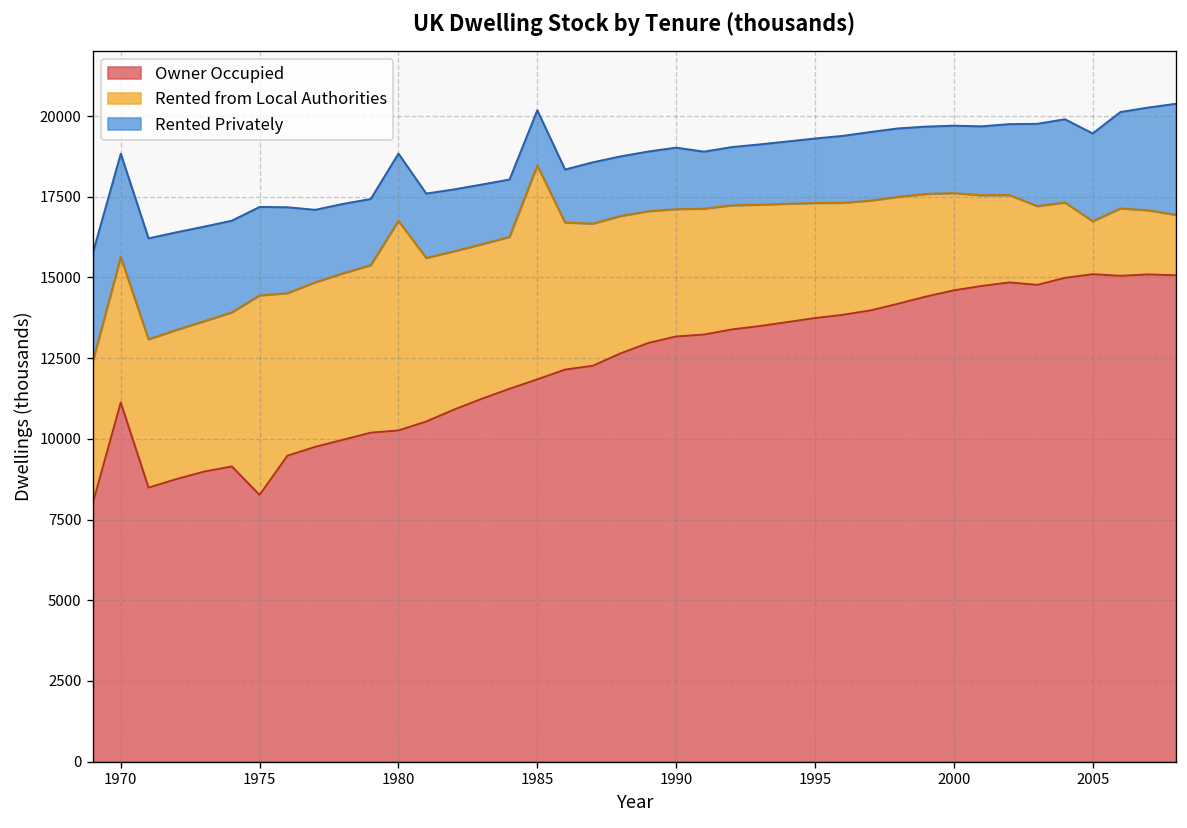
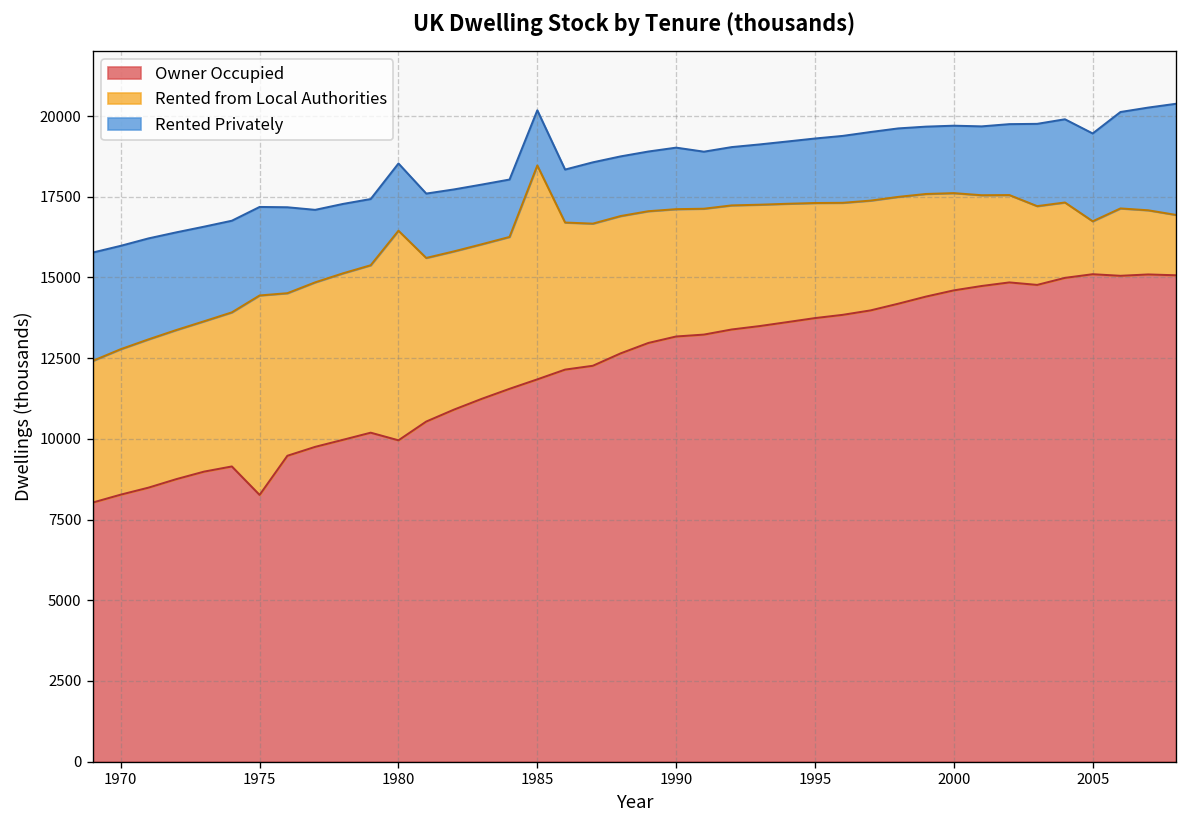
  {
    "Owner Occupied": {
-     "1970": 11100,
+     "1970": 8300,
      "1975": 8300,
-     "1980": 10300,
+     "1980": 10000,
      "1985": 11800,
      "1990": 13200,
      "1995": 13700,
      "2000": 14600,
      "2005": 15100
    },
    "Rented from Local Authorities": {
      "1970": 4500,
      "1975": 6200,
      "1980": 6500,
      "1985": 6600,
      "1990": 3900,
      "1995": 3600,
      "2000": 3000,
      "2005": 1600
    },
    "Rented Privately": {
      "1970": 3200,
      "1975": 2700,
      "1980": 2100,
      "1985": 1700,
      "1990": 1900,
      "1995": 2000,
      "2000": 2100,
      "2005": 2700
    }
  }
